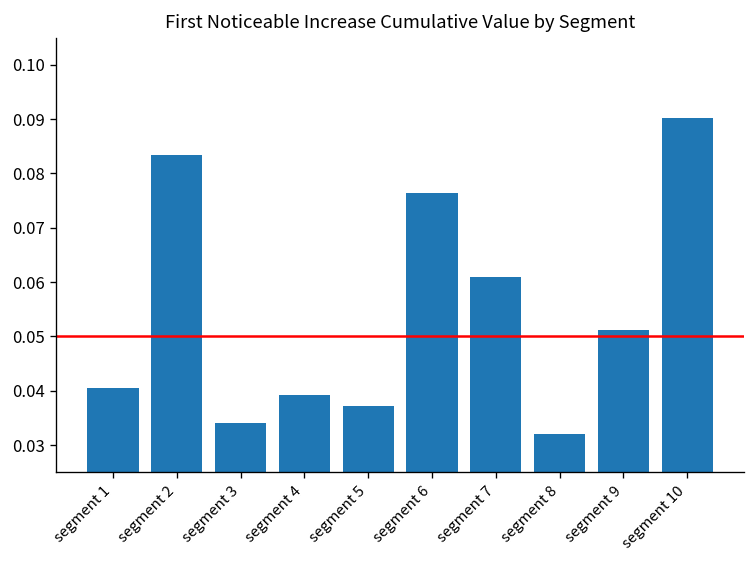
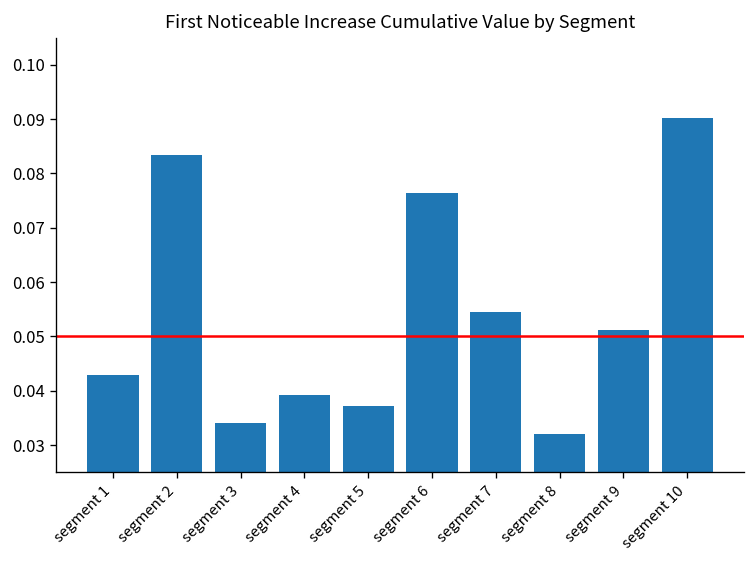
  {
-   "segment 1": 0.041,
+   "segment 1": 0.043,
    "segment 2": 0.083,
    "segment 3": 0.034,
    "segment 4": 0.039,
    "segment 5": 0.037,
    "segment 6": 0.076,
-   "segment 7": 0.061,
+   "segment 7": 0.055,
    "segment 8": 0.032,
    "segment 9": 0.051,
    "segment 10": 0.090
  }
